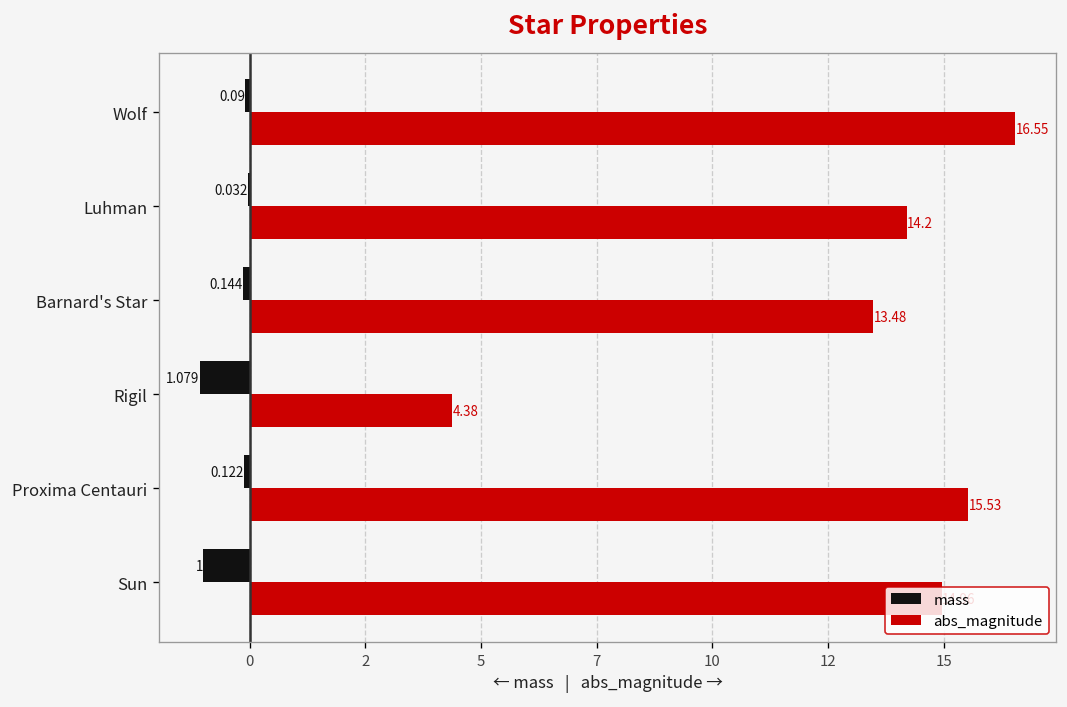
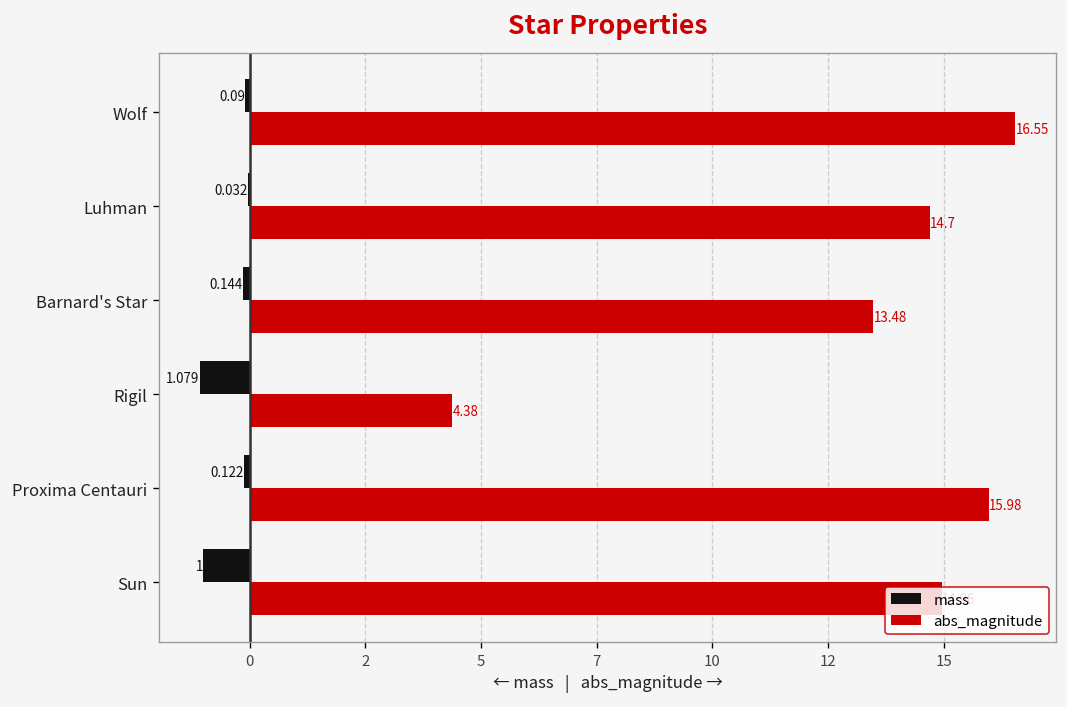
  {
    "abs_magnitude": {
      "Wolf": 16.55,
-     "Luhman": 14.2,
+     "Luhman": 14.7,
      "Barnard's Star": 13.48,
      "Rigil": 4.38,
-     "Proxima Centauri": 15.53
+     "Proxima Centauri": 15.98
    }
  }
